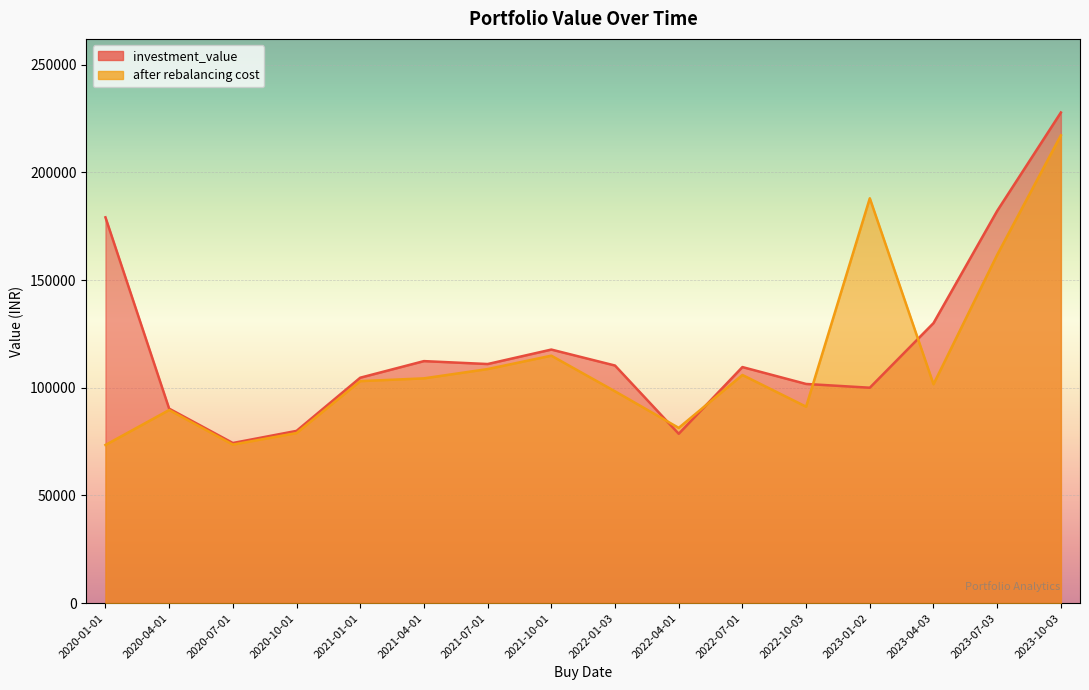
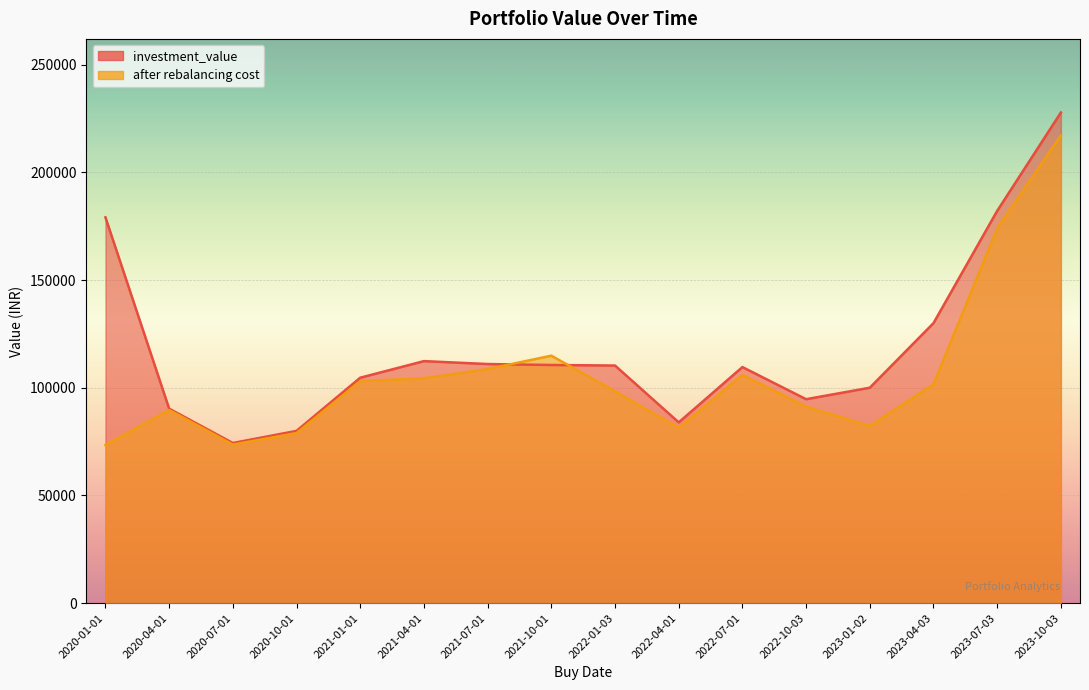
  {
    "investment_value": {
      "2020-01-01": 179000,
      "2021-01-01": 105000,
      "2021-04-01": 112000,
      "2021-07-01": 111000,
-     "2021-10-01": 118000,
+     "2021-10-01": 111000,
      "2022-01-03": 110000,
-     "2022-04-01": 79000,
+     "2022-04-01": 84000,
      "2022-07-01": 110000,
-     "2022-10-03": 102000,
+     "2022-10-03": 95000,
      "2023-01-02": 100000,
      "2023-04-03": 130000,
      "2023-07-03": 182000,
      "2023-10-03": 228000
    },
    "after rebalancing cost": {
      "2020-01-01": 73000,
      "2021-01-01": 103000,
      "2021-04-01": 104000,
      "2021-07-01": 109000,
      "2021-10-01": 115000,
      "2022-01-03": 98000,
      "2022-04-01": 81000,
      "2022-07-01": 106000,
      "2022-10-03": 91000,
-     "2023-01-02": 188000,
+     "2023-01-02": 82000,
      "2023-04-03": 102000,
-     "2023-07-03": 162000,
+     "2023-07-03": 174000,
      "2023-10-03": 217000
    }
  }
